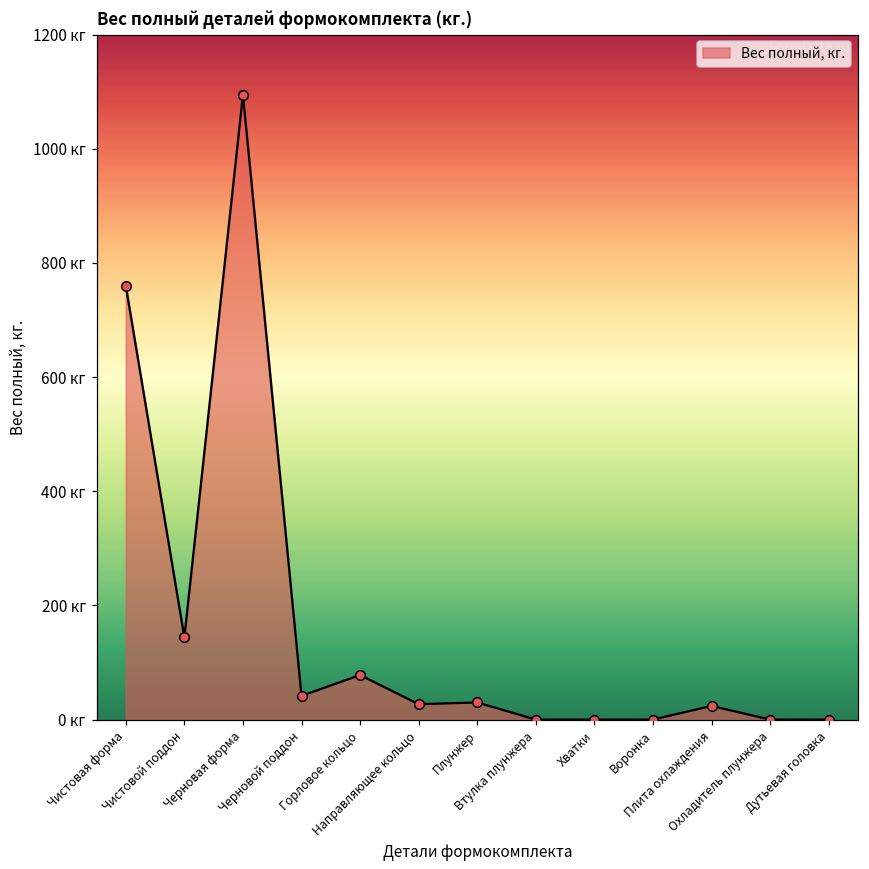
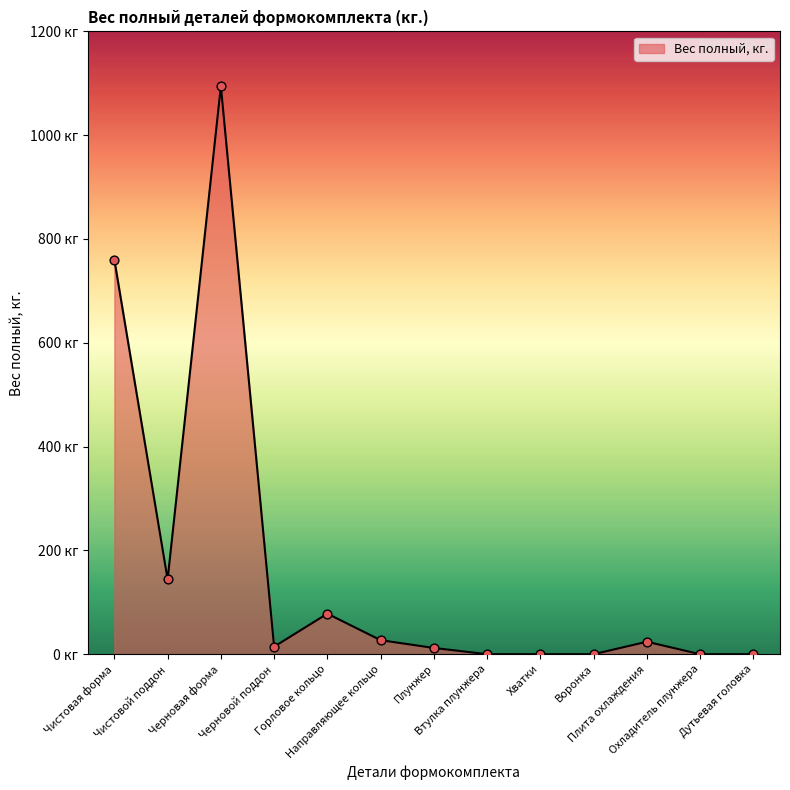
  {
    "Чистовая форма": "760 кг",
    "Чистовой поддон": "140 кг",
    "Черновая форма": "1090 кг",
-   "Черновой поддон": "40 кг",
+   "Черновой поддон": "10 кг",
    "Горловое кольцо": "80 кг",
    "Направляющее кольцо": "30 кг",
-   "Плунжер": "30 кг",
+   "Плунжер": "10 кг",
    "Втулка плунжера": "0 кг",
    "Хватки": "0 кг",
    "Воронка": "0 кг",
    "Плита охлаждения": "20 кг",
    "Охладитель плунжера": "0 кг",
    "Дутьевая головка": "0 кг"
  }
